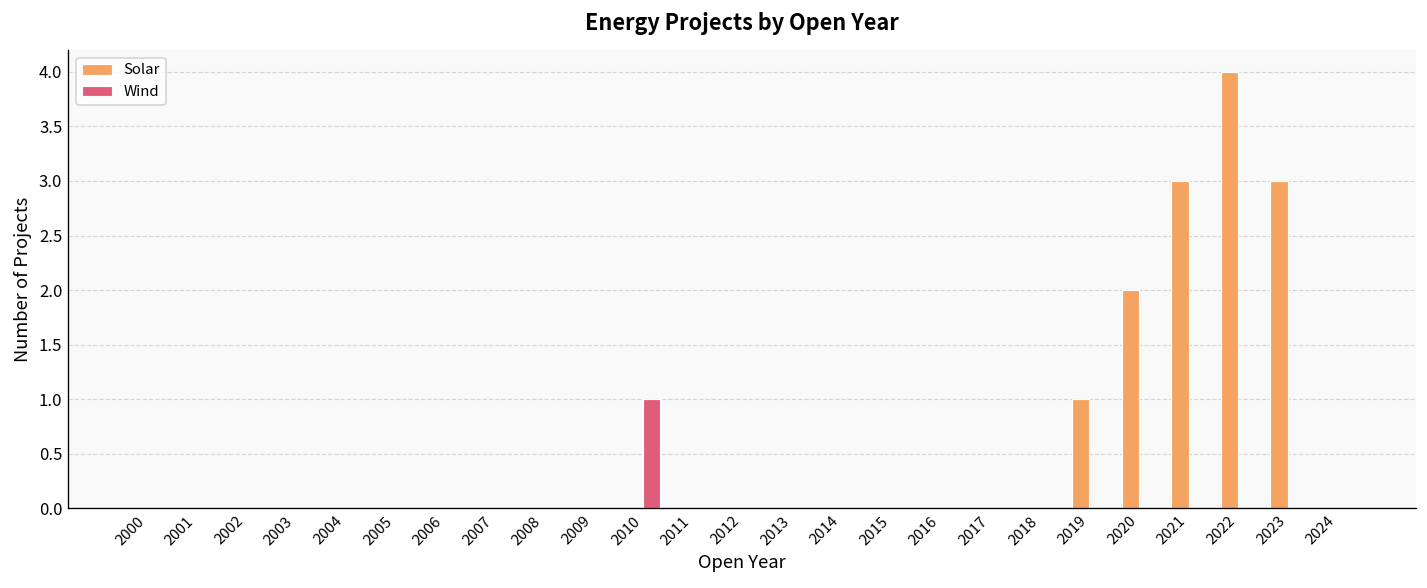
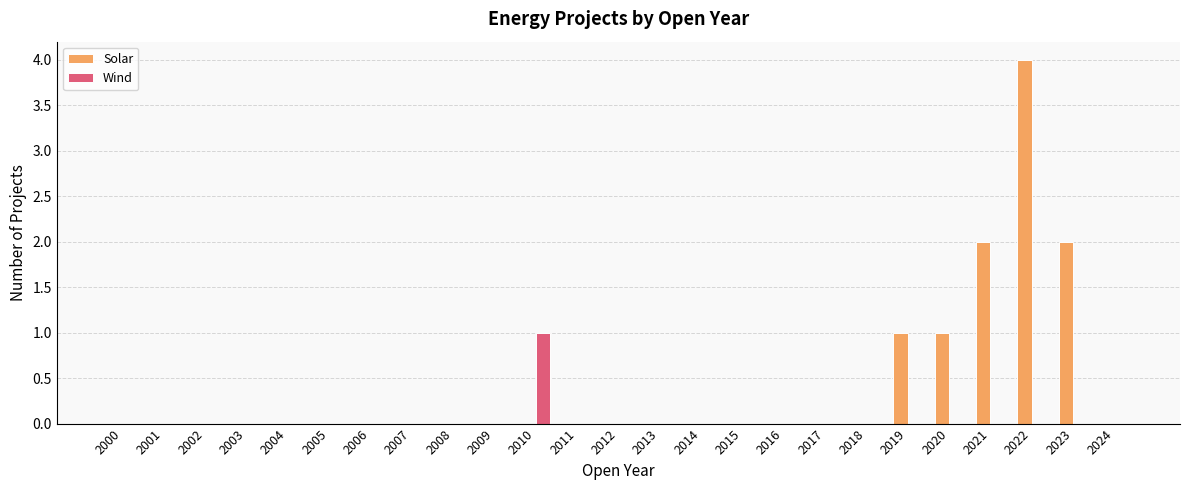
  {
    "Solar": {
      "2000": 0,
      "2001": 0,
      "2002": 0,
      "2003": 0,
      "2004": 0,
      "2005": 0,
      "2006": 0,
      "2007": 0,
      "2008": 0,
      "2009": 0,
      "2010": 0,
      "2011": 0,
      "2012": 0,
      "2013": 0,
      "2014": 0,
      "2015": 0,
      "2016": 0,
      "2017": 0,
      "2018": 0,
      "2019": 1,
-     "2020": 2,
-     "2021": 3,
+     "2020": 1,
+     "2021": 2,
      "2022": 4,
-     "2023": 3,
+     "2023": 2,
      "2024": 0
    },
    "Wind": {
      "2000": 0,
      "2001": 0,
      "2002": 0,
      "2003": 0,
      "2004": 0,
      "2005": 0,
      "2006": 0,
      "2007": 0,
      "2008": 0,
      "2009": 0,
      "2010": 1,
      "2011": 0,
      "2012": 0,
      "2013": 0,
      "2014": 0,
      "2015": 0,
      "2016": 0,
      "2017": 0,
      "2018": 0,
      "2019": 0,
      "2020": 0,
      "2021": 0,
      "2022": 0,
      "2023": 0,
      "2024": 0
    }
  }
